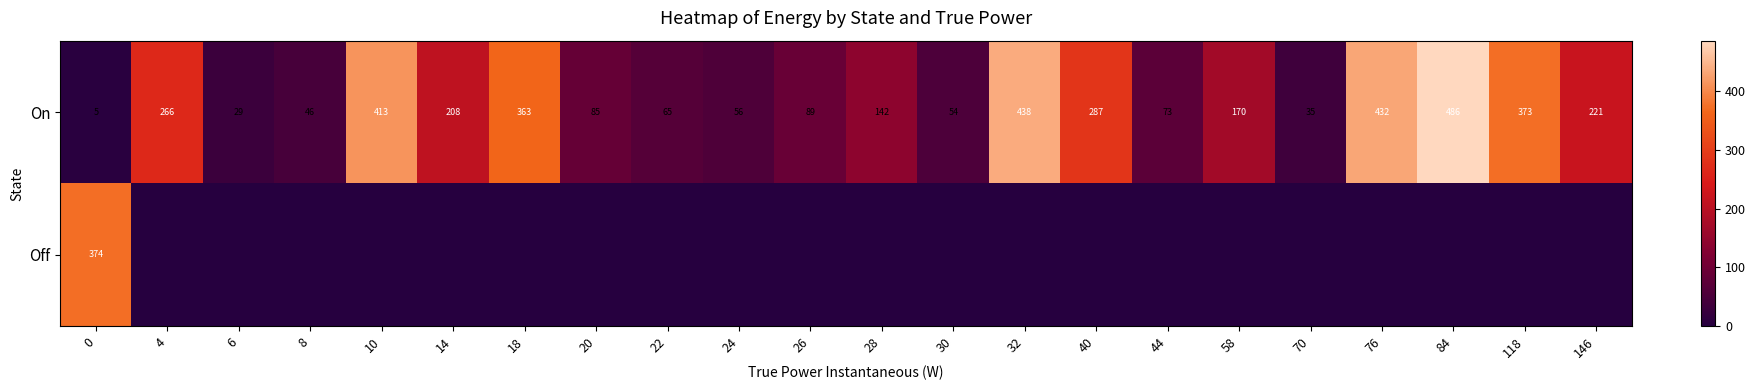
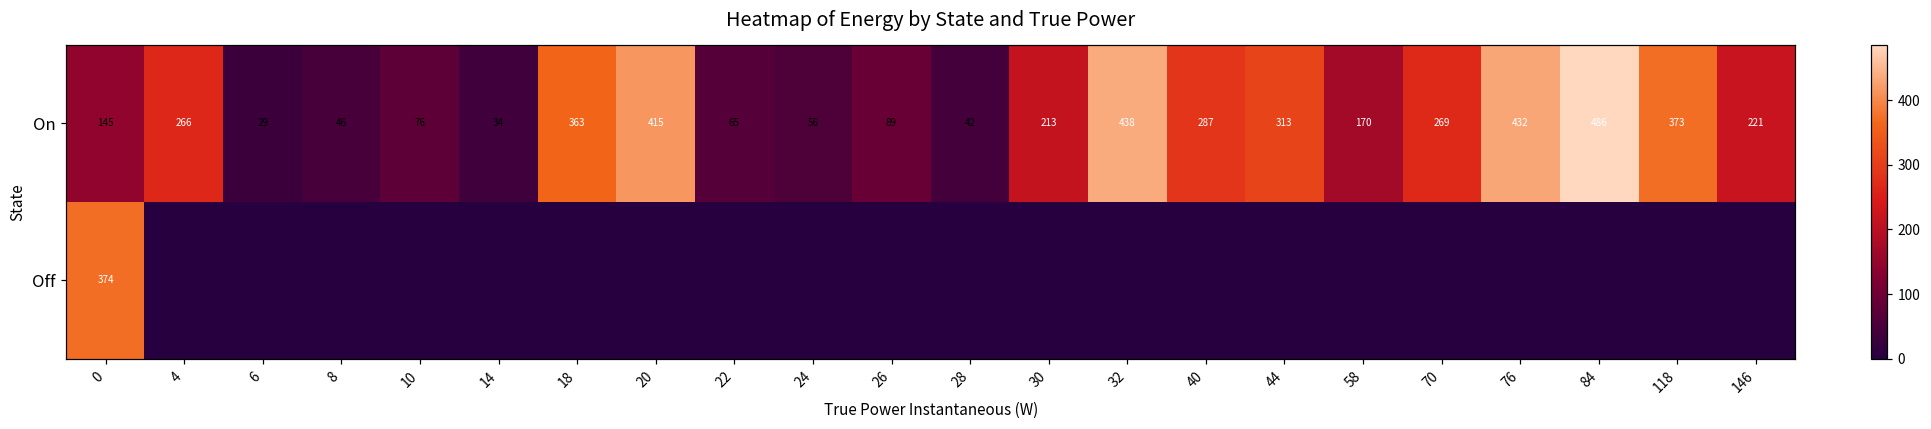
  {
    "On": {
-     "0": 5,
+     "0": 145,
      "4": 266,
      "6": 29,
      "8": 46,
-     "10": 413,
-     "14": 208,
+     "10": 76,
+     "14": 34,
      "18": 363,
-     "20": 85,
+     "20": 415,
      "22": 65,
      "24": 56,
      "26": 89,
-     "28": 142,
-     "30": 54,
+     "28": 42,
+     "30": 213,
      "32": 438,
      "40": 287,
-     "44": 73,
+     "44": 313,
      "58": 170,
-     "70": 35,
+     "70": 269,
      "76": 432,
      "84": 486,
      "118": 373,
      "146": 221
    },
    "Off": {
      "0": 374
    }
  }
